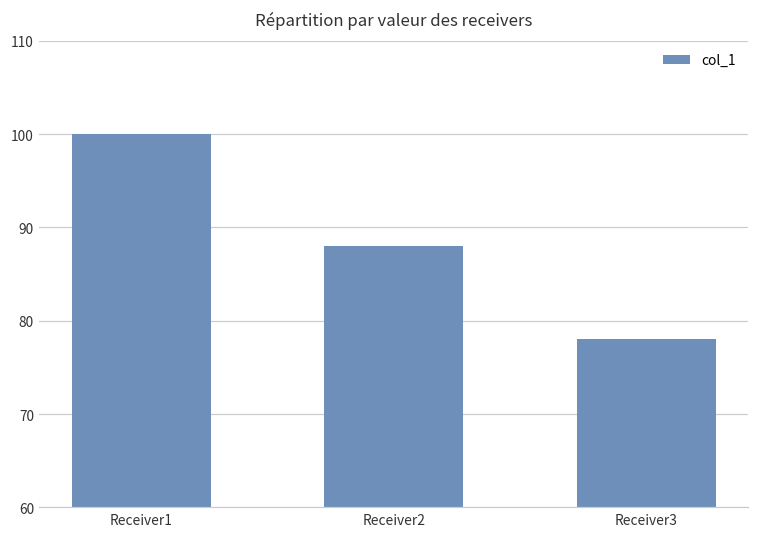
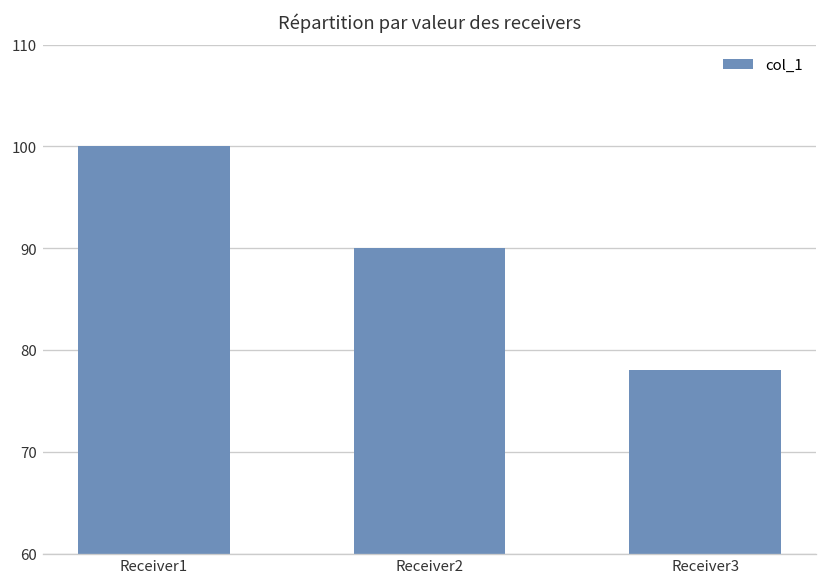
  {
    "Receiver1": 100,
-   "Receiver2": 88,
+   "Receiver2": 90,
    "Receiver3": 78
  }
